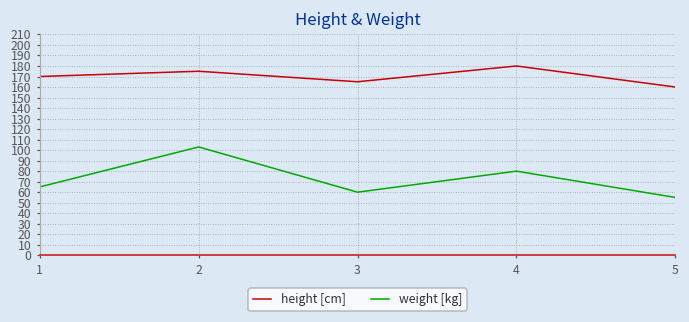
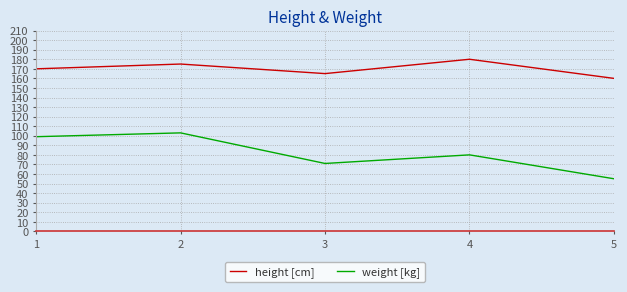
  {
    "height [cm]": {
      "1": 170,
      "2": 180,
      "3": 170,
      "4": 180,
      "5": 160
    },
    "weight [kg]": {
-     "1": 70,
+     "1": 100,
      "2": 100,
-     "3": 60,
+     "3": 70,
      "4": 80,
      "5": 60
    }
  }
